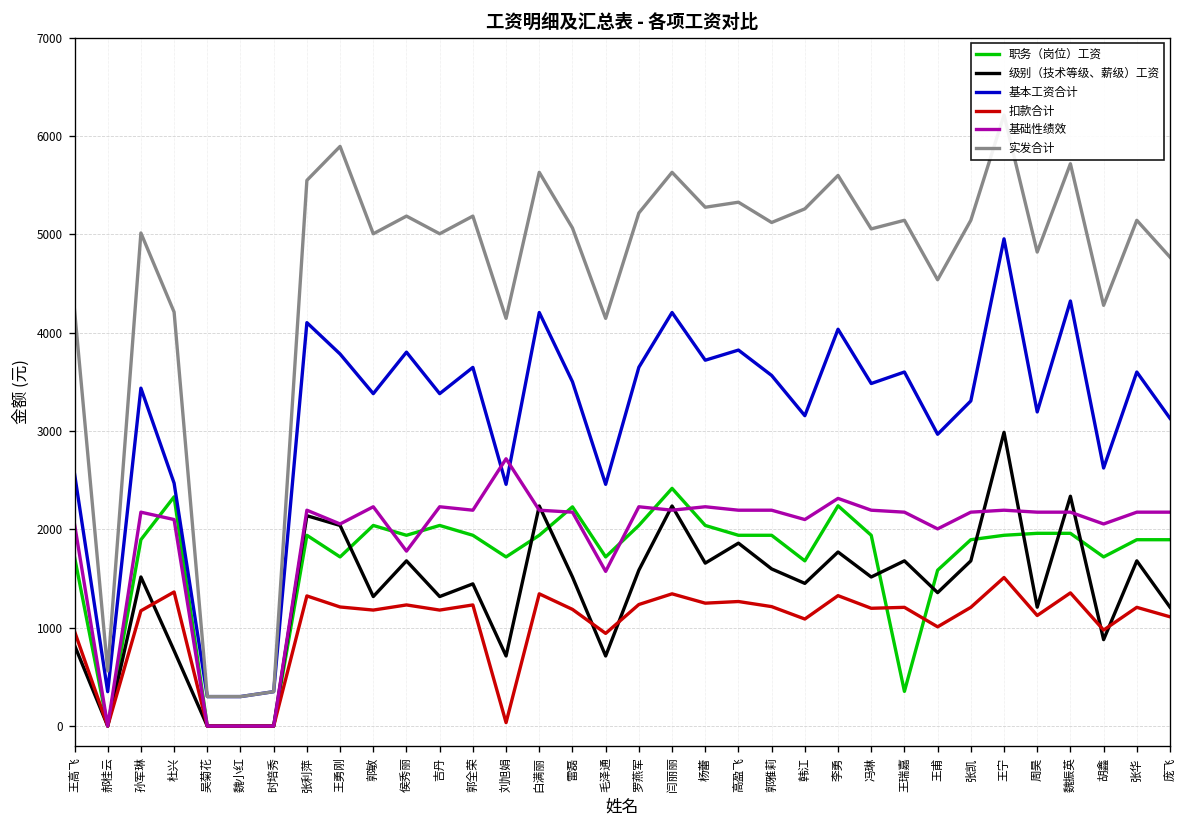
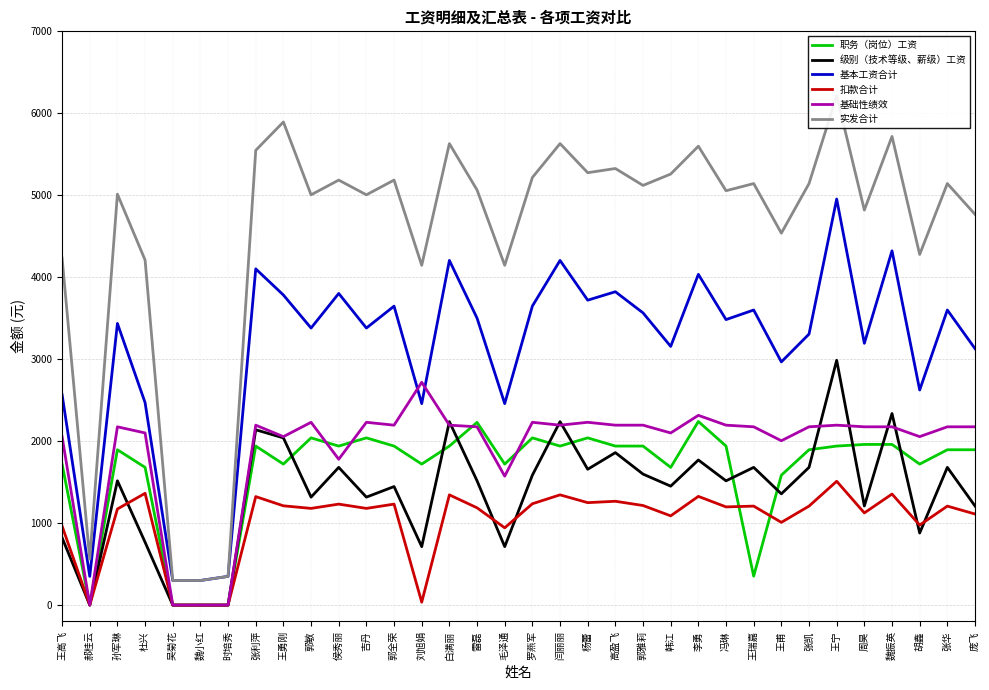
  {
    "职务（岗位）工资": {
      "王高飞": 1700,
      "孙军琳": 1900,
-     "杜兴": 2300,
+     "杜兴": 1700,
      "张利萍": 1900,
      "王勇刚": 1700,
      "郭敏": 2000,
      "侯秀丽": 1900,
      "吉丹": 2000,
      "郭全荣": 1900,
      "刘旭娟": 1700,
      "白满丽": 1900,
      "雷磊": 2200,
      "毛泽通": 1700,
      "罗燕军": 2000,
-     "闫丽丽": 2400,
+     "闫丽丽": 1900,
      "杨蕾": 2000,
      "高盈飞": 1900,
      "郭雅莉": 1900,
      "韩江": 1700,
      "李勇": 2200,
      "冯琳": 1900,
      "王瑞嘉": 400,
      "王甫": 1600,
      "张凯": 1900,
      "王宁": 1900,
      "周昊": 2000,
      "魏振英": 2000,
      "胡鑫": 1700,
      "张华": 1900,
      "庞飞": 1900
    },
    "级别（技术等级、薪级）工资": {
      "王高飞": 800,
      "孙军琳": 1500,
      "杜兴": 800,
      "张利萍": 2100,
      "郭敏": 1300,
      "侯秀丽": 1700,
      "吉丹": 1300,
      "郭全荣": 1400,
      "刘旭娟": 700,
      "白满丽": 2200,
      "雷磊": 1500,
      "毛泽通": 700,
      "罗燕军": 1600,
      "闫丽丽": 2200,
      "杨蕾": 1700,
      "高盈飞": 1900,
      "郭雅莉": 1600,
      "韩江": 1500,
      "李勇": 1800,
      "冯琳": 1500,
      "王瑞嘉": 1700,
      "王甫": 1400,
      "张凯": 1700,
      "王宁": 3000,
      "周昊": 1200,
      "魏振英": 2300,
      "胡鑫": 900,
      "张华": 1700,
      "庞飞": 1200
    },
    "基本工资合计": {
      "王高飞": 2600,
      "郝桂云": 400,
      "孙军琳": 3400,
      "杜兴": 2500,
      "张利萍": 4100,
      "王勇刚": 3800,
      "郭敏": 3400,
      "侯秀丽": 3800,
      "吉丹": 3400,
      "郭全荣": 3600,
      "刘旭娟": 2500,
      "白满丽": 4200,
      "雷磊": 3500,
      "毛泽通": 2500,
      "罗燕军": 3600,
      "闫丽丽": 4200,
      "杨蕾": 3700,
      "高盈飞": 3800,
      "郭雅莉": 3600,
      "韩江": 3200,
      "李勇": 4000,
      "冯琳": 3500,
      "王瑞嘉": 3600,
      "王甫": 3000,
      "张凯": 3300,
      "王宁": 5000,
      "周昊": 3200,
      "魏振英": 4300,
      "胡鑫": 2600,
      "张华": 3600,
      "庞飞": 3100
    },
    "扣款合计": {
      "王高飞": 1000,
      "孙军琳": 1200,
      "杜兴": 1400,
      "张利萍": 1300,
      "王勇刚": 1200,
      "郭敏": 1200,
      "侯秀丽": 1200,
      "吉丹": 1200,
      "郭全荣": 1200,
      "刘旭娟": 0,
      "白满丽": 1300,
      "雷磊": 1200,
      "毛泽通": 900,
      "罗燕军": 1200,
      "闫丽丽": 1300,
      "杨蕾": 1200,
      "高盈飞": 1300,
      "郭雅莉": 1200,
      "韩江": 1100,
      "李勇": 1300,
      "冯琳": 1200,
      "王瑞嘉": 1200,
      "王甫": 1000,
      "张凯": 1200,
      "王宁": 1500,
      "周昊": 1100,
      "魏振英": 1400,
      "胡鑫": 1000,
      "张华": 1200,
      "庞飞": 1100
    },
    "基础性绩效": {
      "王高飞": 2100,
      "孙军琳": 2200,
      "杜兴": 2100,
      "张利萍": 2200,
      "郭敏": 2200,
      "侯秀丽": 1800,
      "吉丹": 2200,
      "郭全荣": 2200,
      "刘旭娟": 2700,
      "白满丽": 2200,
      "雷磊": 2200,
      "毛泽通": 1600,
      "罗燕军": 2200,
      "闫丽丽": 2200,
      "杨蕾": 2200,
      "高盈飞": 2200,
      "郭雅莉": 2200,
      "韩江": 2100,
      "李勇": 2300,
      "冯琳": 2200,
      "王瑞嘉": 2200,
      "王甫": 2000,
      "张凯": 2200,
      "王宁": 2200,
      "周昊": 2200,
      "魏振英": 2200,
      "胡鑫": 2100,
      "张华": 2200,
      "庞飞": 2200
    },
    "实发合计": {
      "王高飞": 4200,
      "郝桂云": 600,
      "孙军琳": 5000,
      "杜兴": 4200,
      "张利萍": 5500,
      "王勇刚": 5900,
      "郭敏": 5000,
      "侯秀丽": 5200,
      "吉丹": 5000,
      "郭全荣": 5200,
      "刘旭娟": 4100,
      "白满丽": 5600,
      "雷磊": 5100,
      "毛泽通": 4100,
      "罗燕军": 5200,
      "闫丽丽": 5600,
      "杨蕾": 5300,
      "高盈飞": 5300,
      "郭雅莉": 5100,
      "韩江": 5300,
      "李勇": 5600,
      "冯琳": 5100,
      "王瑞嘉": 5100,
      "王甫": 4500,
      "张凯": 5100,
      "周昊": 4800,
      "魏振英": 5700,
      "胡鑫": 4300,
      "张华": 5100,
      "庞飞": 4800
    }
  }
